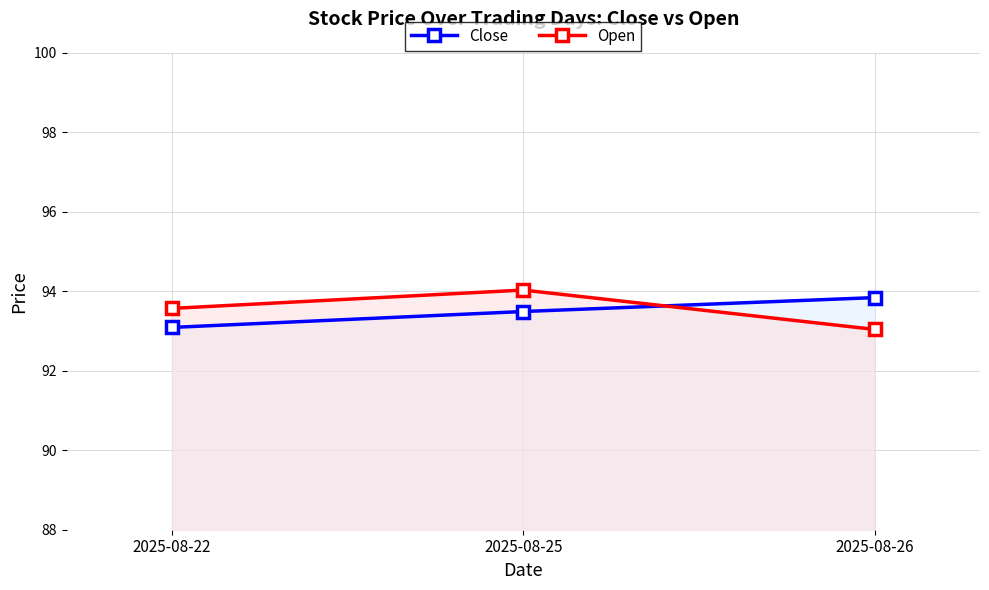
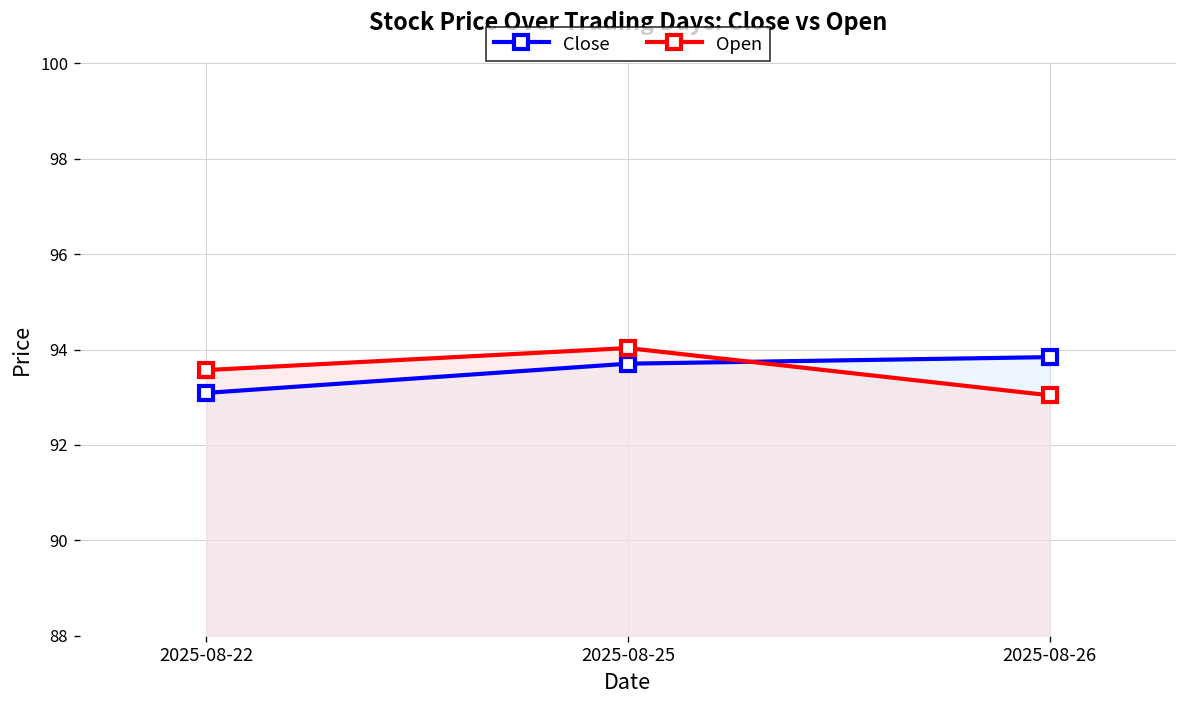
  {
    "Close": {
      "2025-08-22": 93.1,
-     "2025-08-25": 93.5,
+     "2025-08-25": 93.7,
      "2025-08-26": 93.8
    },
    "Open": {
      "2025-08-22": 93.6,
      "2025-08-25": 94.0,
      "2025-08-26": 93.0
    }
  }
